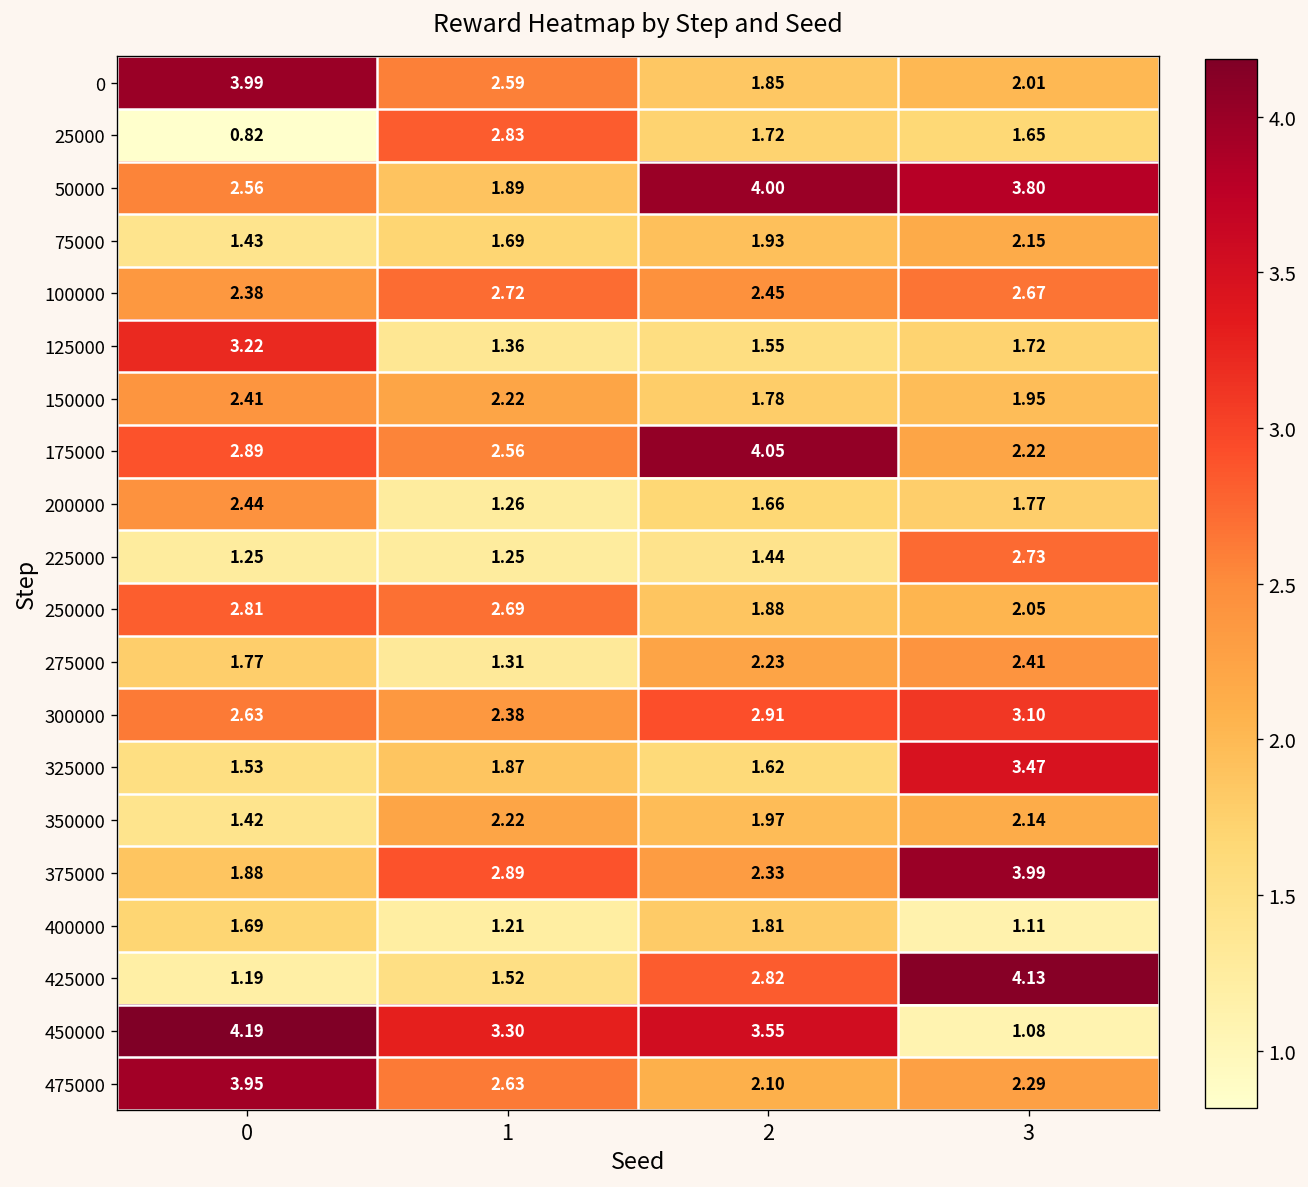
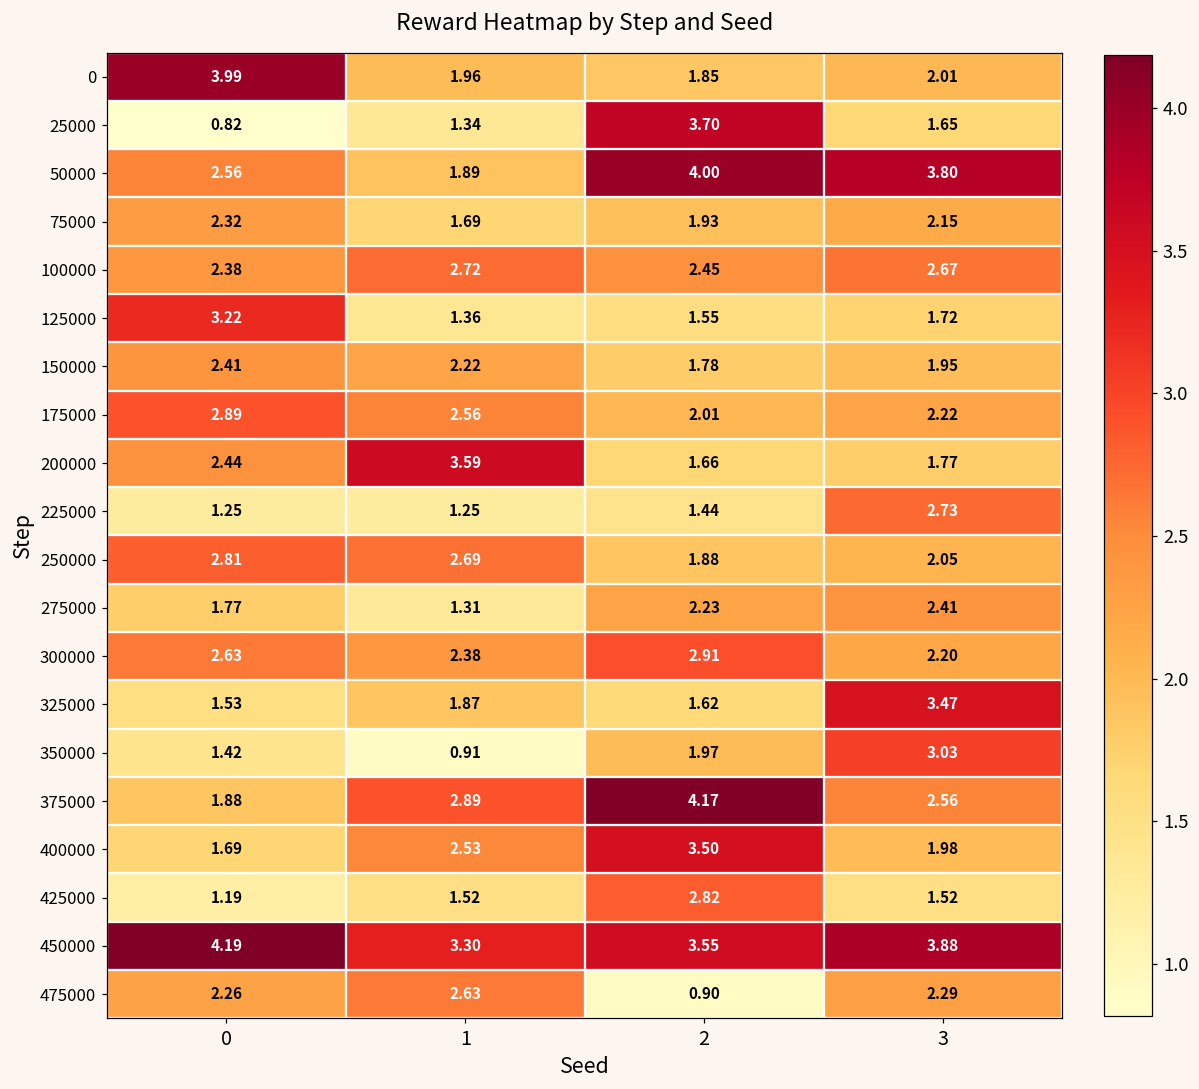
  {
    "0": {
      "0": 3.99,
-     "1": 2.59,
+     "1": 1.96,
      "2": 1.85,
      "3": 2.01
    },
    "25000": {
      "0": 0.82,
-     "1": 2.83,
-     "2": 1.72,
+     "1": 1.34,
+     "2": 3.70,
      "3": 1.65
    },
    "50000": {
      "0": 2.56,
      "1": 1.89,
      "2": 4.00,
      "3": 3.80
    },
    "75000": {
-     "0": 1.43,
+     "0": 2.32,
      "1": 1.69,
      "2": 1.93,
      "3": 2.15
    },
    "100000": {
      "0": 2.38,
      "1": 2.72,
      "2": 2.45,
      "3": 2.67
    },
    "125000": {
      "0": 3.22,
      "1": 1.36,
      "2": 1.55,
      "3": 1.72
    },
    "150000": {
      "0": 2.41,
      "1": 2.22,
      "2": 1.78,
      "3": 1.95
    },
    "175000": {
      "0": 2.89,
      "1": 2.56,
-     "2": 4.05,
+     "2": 2.01,
      "3": 2.22
    },
    "200000": {
      "0": 2.44,
-     "1": 1.26,
+     "1": 3.59,
      "2": 1.66,
      "3": 1.77
    },
    "225000": {
      "0": 1.25,
      "1": 1.25,
      "2": 1.44,
      "3": 2.73
    },
    "250000": {
      "0": 2.81,
      "1": 2.69,
      "2": 1.88,
      "3": 2.05
    },
    "275000": {
      "0": 1.77,
      "1": 1.31,
      "2": 2.23,
      "3": 2.41
    },
    "300000": {
      "0": 2.63,
      "1": 2.38,
      "2": 2.91,
-     "3": 3.10
+     "3": 2.20
    },
    "325000": {
      "0": 1.53,
      "1": 1.87,
      "2": 1.62,
      "3": 3.47
    },
    "350000": {
      "0": 1.42,
-     "1": 2.22,
+     "1": 0.91,
      "2": 1.97,
-     "3": 2.14
+     "3": 3.03
    },
    "375000": {
      "0": 1.88,
      "1": 2.89,
-     "2": 2.33,
-     "3": 3.99
+     "2": 4.17,
+     "3": 2.56
    },
    "400000": {
      "0": 1.69,
-     "1": 1.21,
-     "2": 1.81,
-     "3": 1.11
+     "1": 2.53,
+     "2": 3.50,
+     "3": 1.98
    },
    "425000": {
      "0": 1.19,
      "1": 1.52,
      "2": 2.82,
-     "3": 4.13
+     "3": 1.52
    },
    "450000": {
      "0": 4.19,
      "1": 3.30,
      "2": 3.55,
-     "3": 1.08
+     "3": 3.88
    },
    "475000": {
-     "0": 3.95,
+     "0": 2.26,
      "1": 2.63,
-     "2": 2.10,
+     "2": 0.90,
      "3": 2.29
    }
  }
